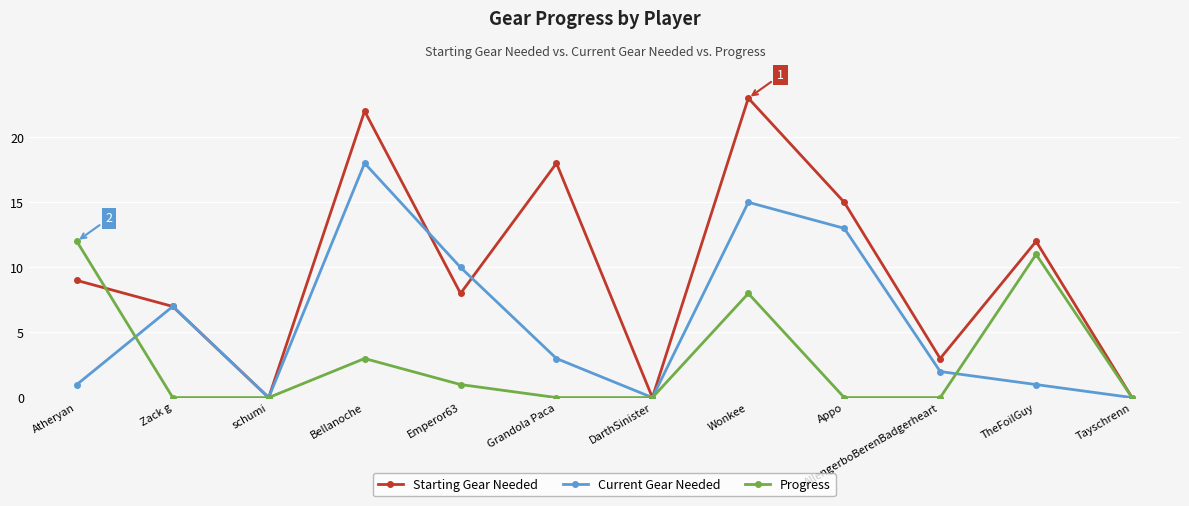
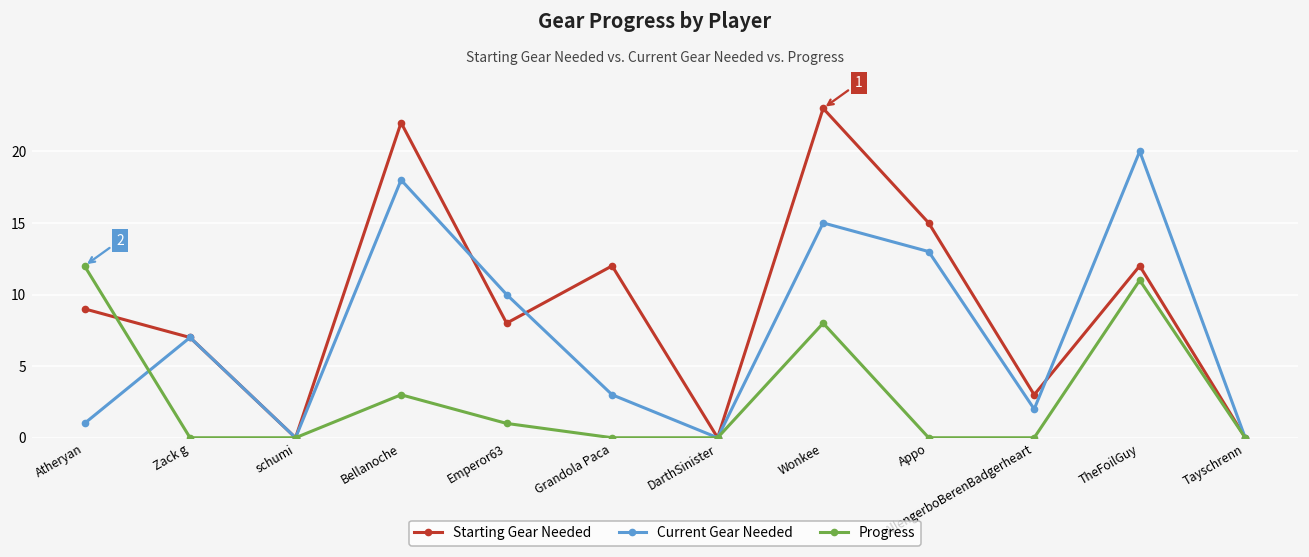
  {
    "Starting Gear Needed": {
      "Atheryan": 9,
      "Bellanoche": 22,
      "Emperor63": 8,
-     "Grandola Paca": 18,
+     "Grandola Paca": 12,
      "Wonkee": 23,
      "Appo": 15,
      "AllengerboBerenBadgerheart": 3,
      "TheFoilGuy": 12
    },
    "Current Gear Needed": {
      "Atheryan": 1,
      "Bellanoche": 18,
      "Emperor63": 10,
      "Grandola Paca": 3,
      "Wonkee": 15,
      "Appo": 13,
      "AllengerboBerenBadgerheart": 2,
-     "TheFoilGuy": 1
+     "TheFoilGuy": 20
    },
    "Progress": {
      "Atheryan": 12,
      "Zack g": 0,
      "Bellanoche": 3,
      "Emperor63": 1,
      "Grandola Paca": 0,
      "Wonkee": 8,
      "Appo": 0,
      "AllengerboBerenBadgerheart": 0,
      "TheFoilGuy": 11
    }
  }
